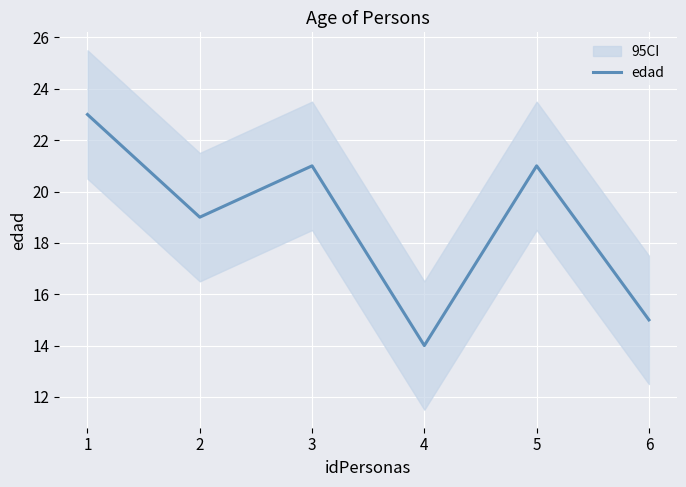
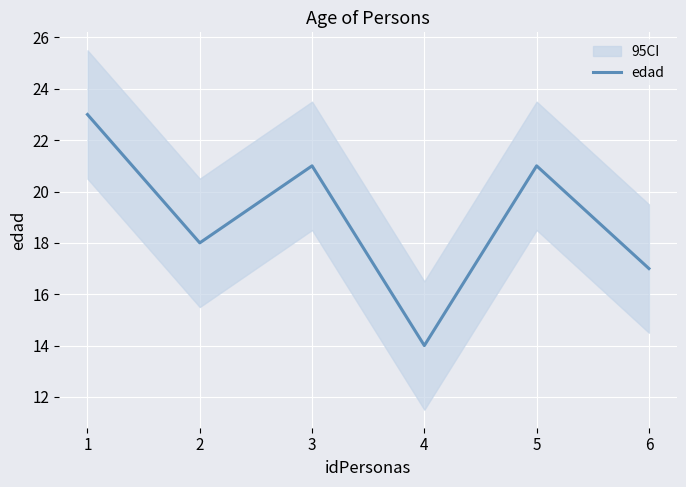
  {
    "edad": {
      "1": 23,
-     "2": 19,
+     "2": 18,
      "3": 21,
      "4": 14,
      "5": 21,
-     "6": 15
+     "6": 17
    }
  }
